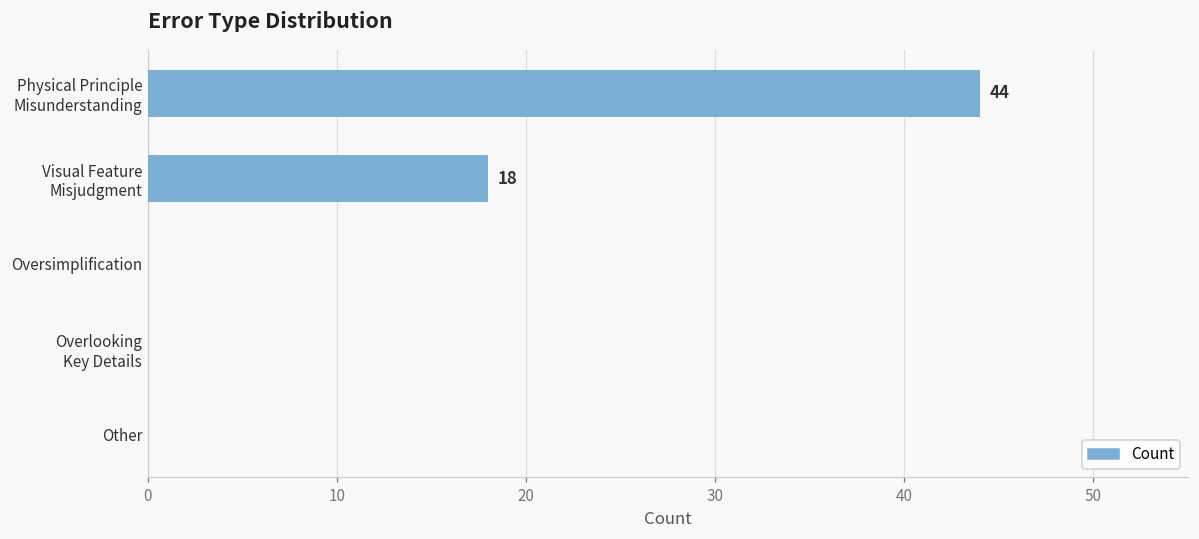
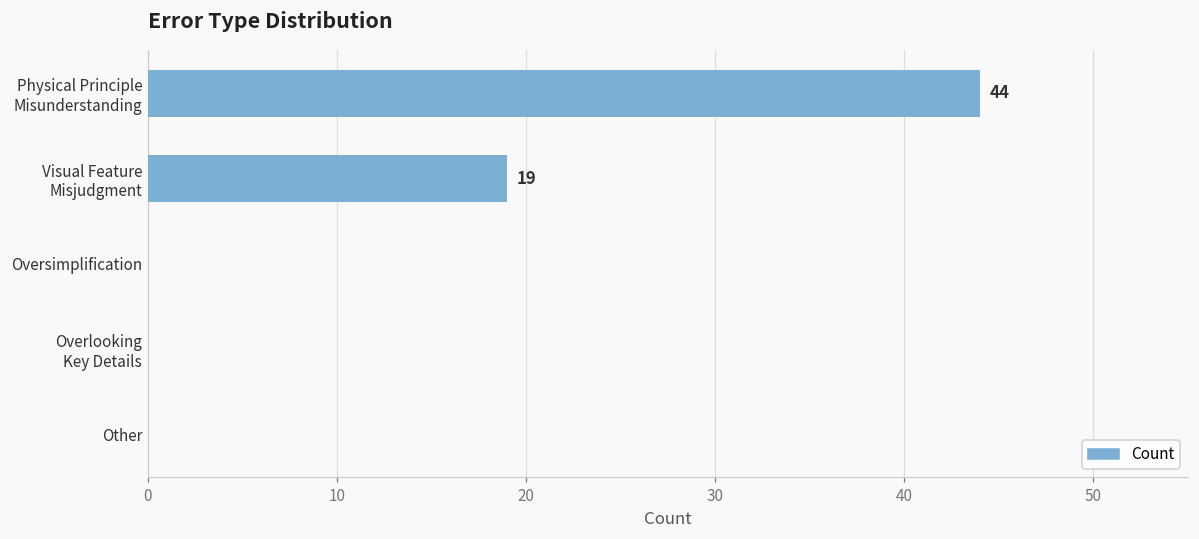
  {
    "Physical Principle Misunderstanding": 44,
-   "Visual Feature Misjudgment": 18
+   "Visual Feature Misjudgment": 19
  }
